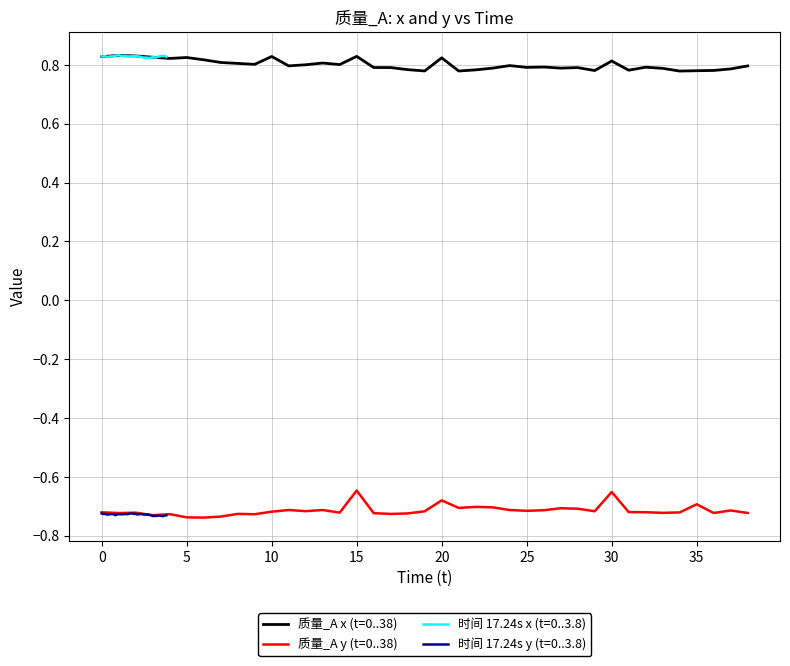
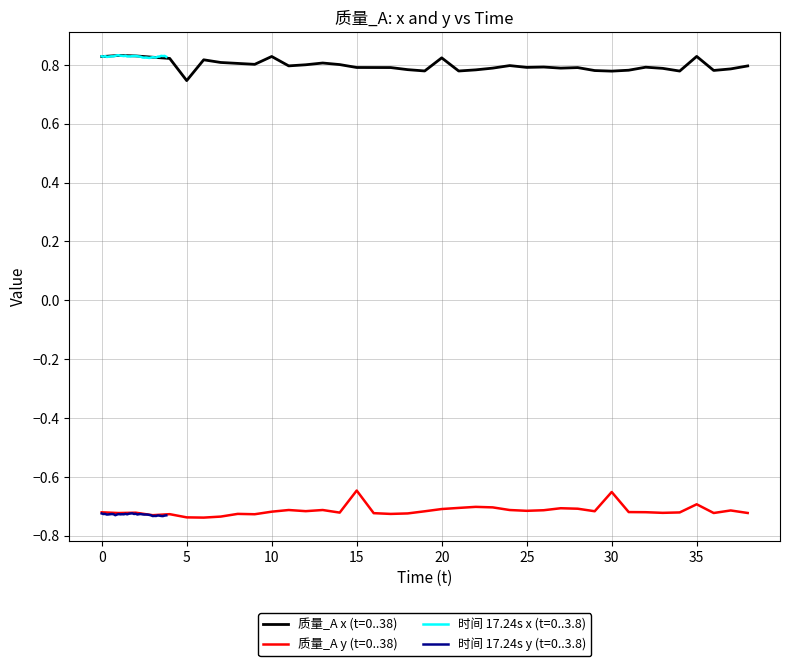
  {
    "质量_A x (t=0..38)": {
-     "5": 0.82,
+     "5": 0.75,
      "10": 0.83,
-     "15": 0.83,
+     "15": 0.79,
      "20": 0.82,
      "25": 0.79,
-     "30": 0.81,
-     "35": 0.78
+     "30": 0.78,
+     "35": 0.83
    },
    "质量_A y (t=0..38)": {
      "5": -0.74,
      "10": -0.72,
      "15": -0.65,
-     "20": -0.68,
+     "20": -0.71,
      "25": -0.72,
      "30": -0.65,
      "35": -0.69
    }
  }
